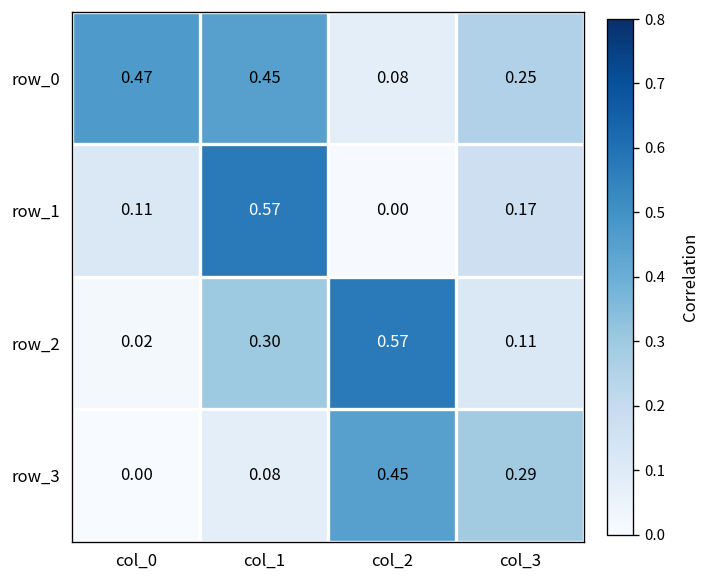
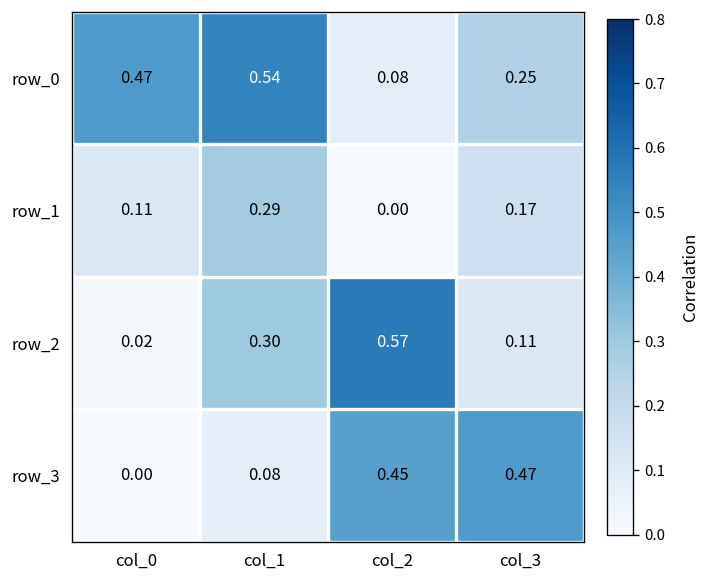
  {
    "row_0": {
      "col_0": 0.47,
-     "col_1": 0.45,
+     "col_1": 0.54,
      "col_2": 0.08,
      "col_3": 0.25
    },
    "row_1": {
      "col_0": 0.11,
-     "col_1": 0.57,
+     "col_1": 0.29,
      "col_2": 0.00,
      "col_3": 0.17
    },
    "row_2": {
      "col_0": 0.02,
      "col_1": 0.30,
      "col_2": 0.57,
      "col_3": 0.11
    },
    "row_3": {
      "col_0": 0.00,
      "col_1": 0.08,
      "col_2": 0.45,
-     "col_3": 0.29
+     "col_3": 0.47
    }
  }
